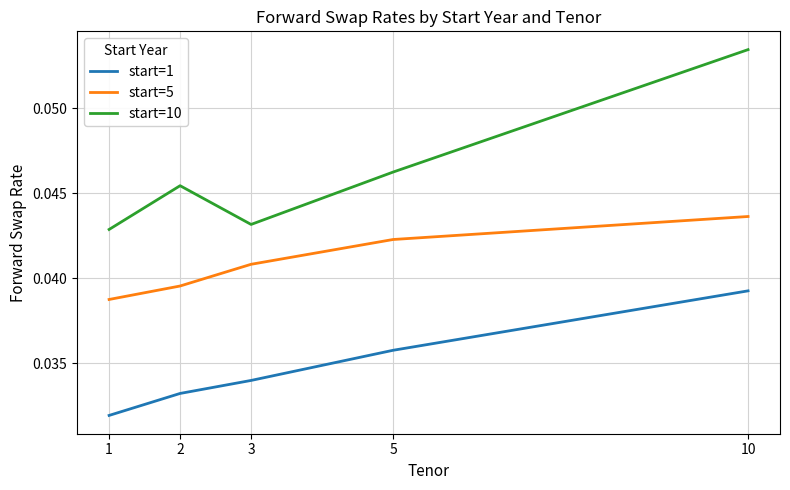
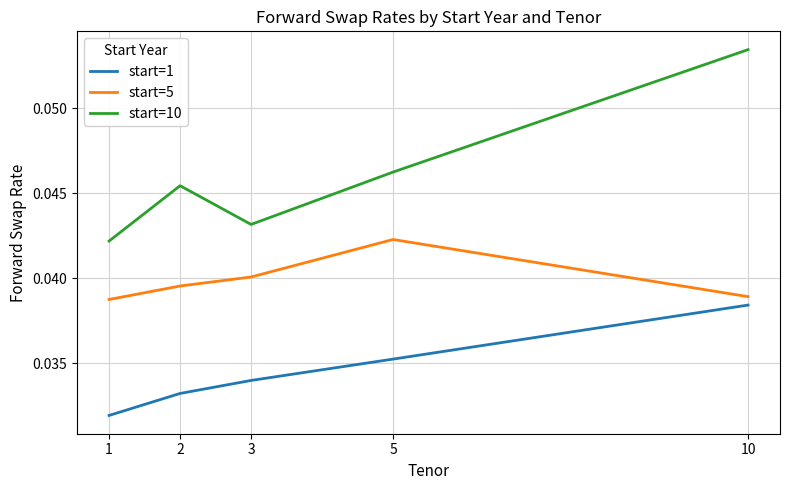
  {
    "start=1": {
      "1": 0.0319,
      "2": 0.0332,
      "3": 0.0340,
-     "5": 0.0358,
-     "10": 0.0393
+     "5": 0.0352,
+     "10": 0.0384
    },
    "start=5": {
      "1": 0.0387,
      "2": 0.0395,
-     "3": 0.0408,
+     "3": 0.0401,
      "5": 0.0423,
-     "10": 0.0436
+     "10": 0.0389
    },
    "start=10": {
-     "1": 0.0429,
+     "1": 0.0422,
      "2": 0.0454,
      "3": 0.0432,
      "5": 0.0462,
      "10": 0.0535
    }
  }
